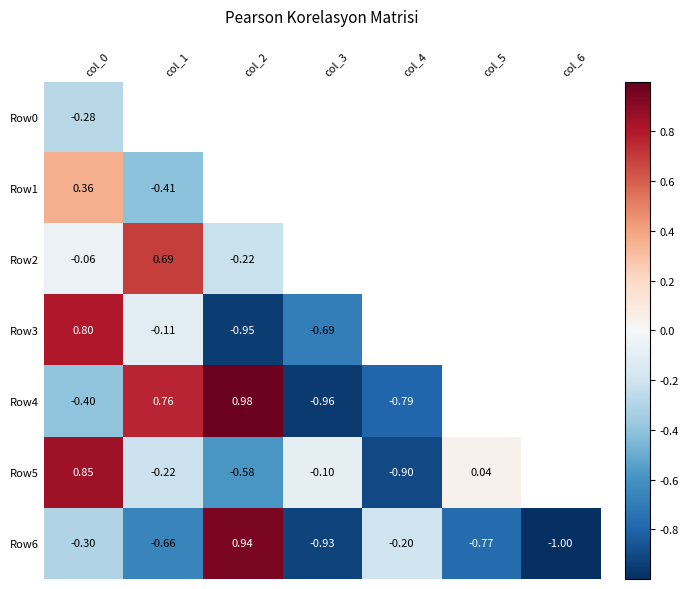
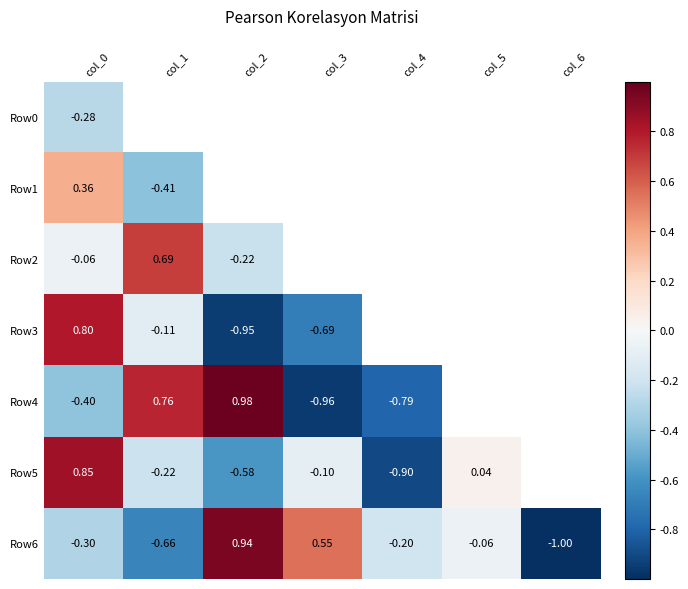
  {
    "Row0": {
      "col_0": -0.28
    },
    "Row1": {
      "col_0": 0.36,
      "col_1": -0.41
    },
    "Row2": {
      "col_0": -0.06,
      "col_1": 0.69,
      "col_2": -0.22
    },
    "Row3": {
      "col_0": 0.80,
      "col_1": -0.11,
      "col_2": -0.95,
      "col_3": -0.69
    },
    "Row4": {
      "col_0": -0.40,
      "col_1": 0.76,
      "col_2": 0.98,
      "col_3": -0.96,
      "col_4": -0.79
    },
    "Row5": {
      "col_0": 0.85,
      "col_1": -0.22,
      "col_2": -0.58,
      "col_3": -0.10,
      "col_4": -0.90,
      "col_5": 0.04
    },
    "Row6": {
      "col_0": -0.30,
      "col_1": -0.66,
      "col_2": 0.94,
-     "col_3": -0.93,
+     "col_3": 0.55,
      "col_4": -0.20,
-     "col_5": -0.77,
+     "col_5": -0.06,
      "col_6": -1.00
    }
  }
